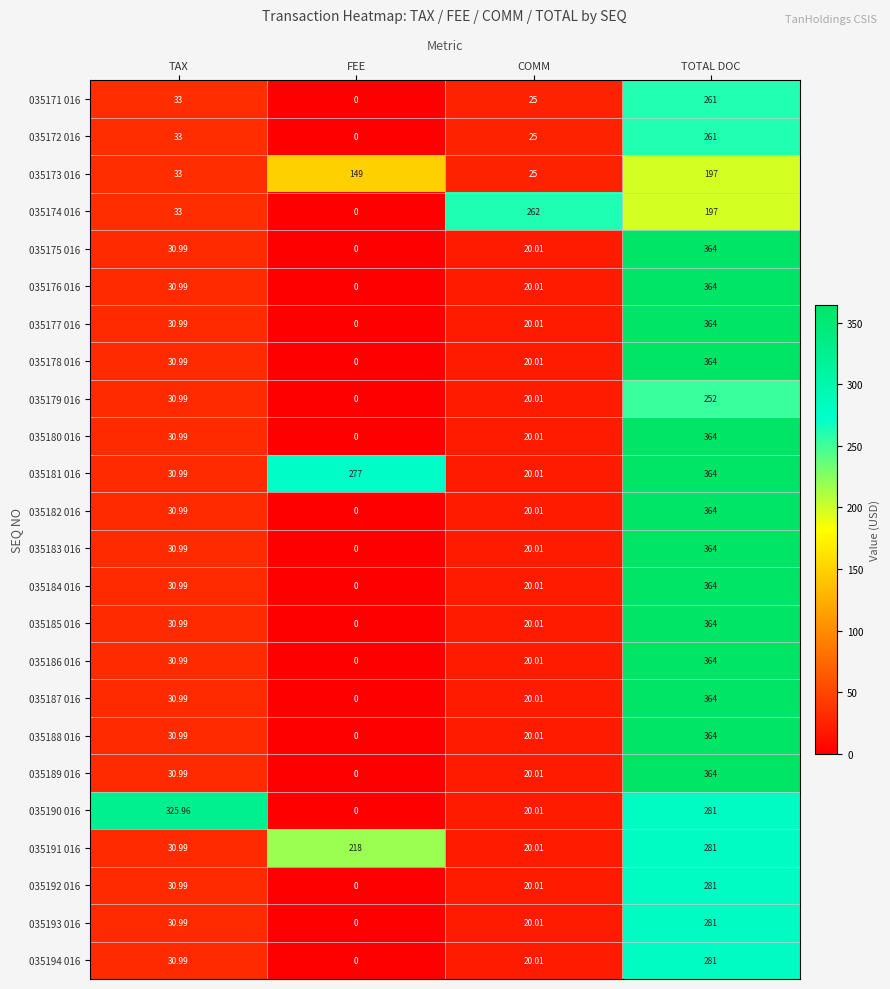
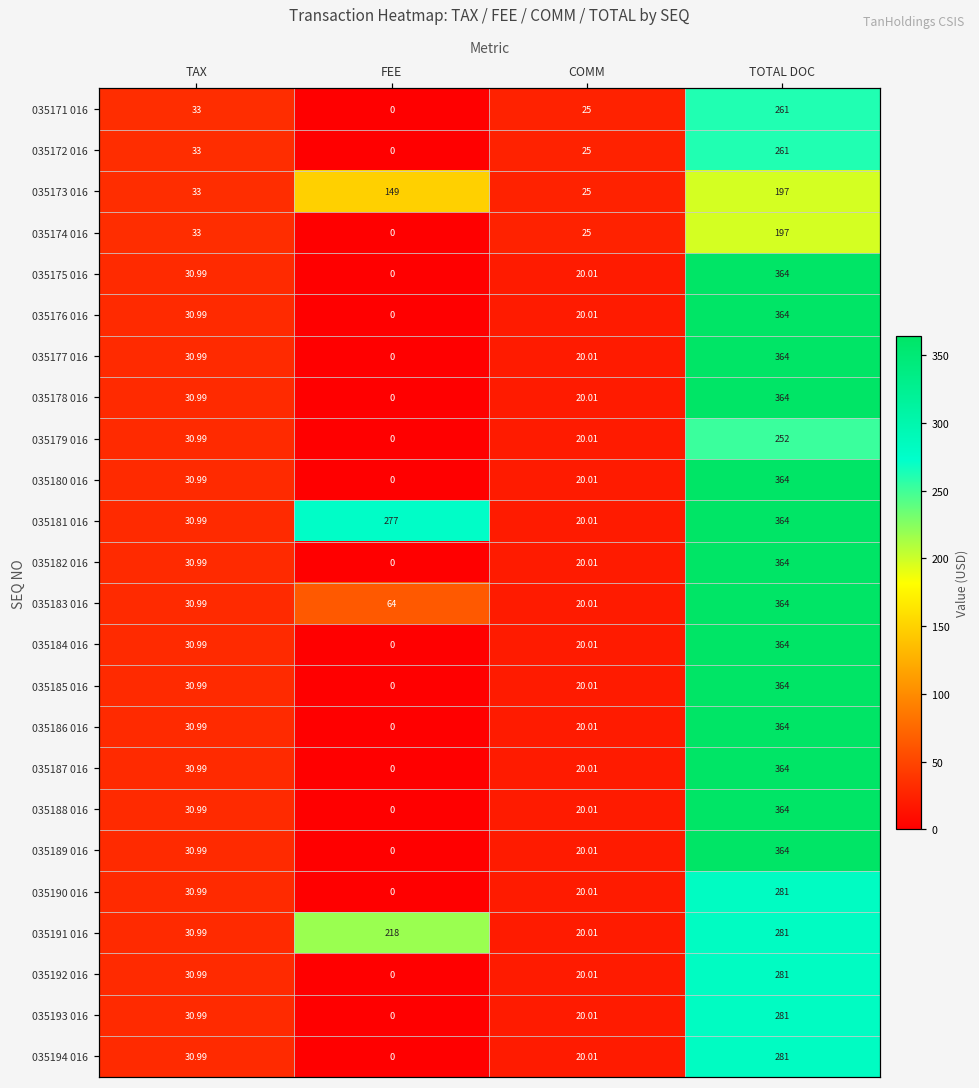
  {
    "035171 016": {
      "TAX": 33,
      "FEE": 0,
      "COMM": 25,
      "TOTAL DOC": 261
    },
    "035172 016": {
      "TAX": 33,
      "FEE": 0,
      "COMM": 25,
      "TOTAL DOC": 261
    },
    "035173 016": {
      "TAX": 33,
      "FEE": 149,
      "COMM": 25,
      "TOTAL DOC": 197
    },
    "035174 016": {
      "TAX": 33,
      "FEE": 0,
-     "COMM": 262,
+     "COMM": 25,
      "TOTAL DOC": 197
    },
    "035175 016": {
      "TAX": 30.99,
      "FEE": 0,
      "COMM": 20.01,
      "TOTAL DOC": 364
    },
    "035176 016": {
      "TAX": 30.99,
      "FEE": 0,
      "COMM": 20.01,
      "TOTAL DOC": 364
    },
    "035177 016": {
      "TAX": 30.99,
      "FEE": 0,
      "COMM": 20.01,
      "TOTAL DOC": 364
    },
    "035178 016": {
      "TAX": 30.99,
      "FEE": 0,
      "COMM": 20.01,
      "TOTAL DOC": 364
    },
    "035179 016": {
      "TAX": 30.99,
      "FEE": 0,
      "COMM": 20.01,
      "TOTAL DOC": 252
    },
    "035180 016": {
      "TAX": 30.99,
      "FEE": 0,
      "COMM": 20.01,
      "TOTAL DOC": 364
    },
    "035181 016": {
      "TAX": 30.99,
      "FEE": 277,
      "COMM": 20.01,
      "TOTAL DOC": 364
    },
    "035182 016": {
      "TAX": 30.99,
      "FEE": 0,
      "COMM": 20.01,
      "TOTAL DOC": 364
    },
    "035183 016": {
      "TAX": 30.99,
-     "FEE": 0,
+     "FEE": 64,
      "COMM": 20.01,
      "TOTAL DOC": 364
    },
    "035184 016": {
      "TAX": 30.99,
      "FEE": 0,
      "COMM": 20.01,
      "TOTAL DOC": 364
    },
    "035185 016": {
      "TAX": 30.99,
      "FEE": 0,
      "COMM": 20.01,
      "TOTAL DOC": 364
    },
    "035186 016": {
      "TAX": 30.99,
      "FEE": 0,
      "COMM": 20.01,
      "TOTAL DOC": 364
    },
    "035187 016": {
      "TAX": 30.99,
      "FEE": 0,
      "COMM": 20.01,
      "TOTAL DOC": 364
    },
    "035188 016": {
      "TAX": 30.99,
      "FEE": 0,
      "COMM": 20.01,
      "TOTAL DOC": 364
    },
    "035189 016": {
      "TAX": 30.99,
      "FEE": 0,
      "COMM": 20.01,
      "TOTAL DOC": 364
    },
    "035190 016": {
-     "TAX": 325.96,
+     "TAX": 30.99,
      "FEE": 0,
      "COMM": 20.01,
      "TOTAL DOC": 281
    },
    "035191 016": {
      "TAX": 30.99,
      "FEE": 218,
      "COMM": 20.01,
      "TOTAL DOC": 281
    },
    "035192 016": {
      "TAX": 30.99,
      "FEE": 0,
      "COMM": 20.01,
      "TOTAL DOC": 281
    },
    "035193 016": {
      "TAX": 30.99,
      "FEE": 0,
      "COMM": 20.01,
      "TOTAL DOC": 281
    },
    "035194 016": {
      "TAX": 30.99,
      "FEE": 0,
      "COMM": 20.01,
      "TOTAL DOC": 281
    }
  }
